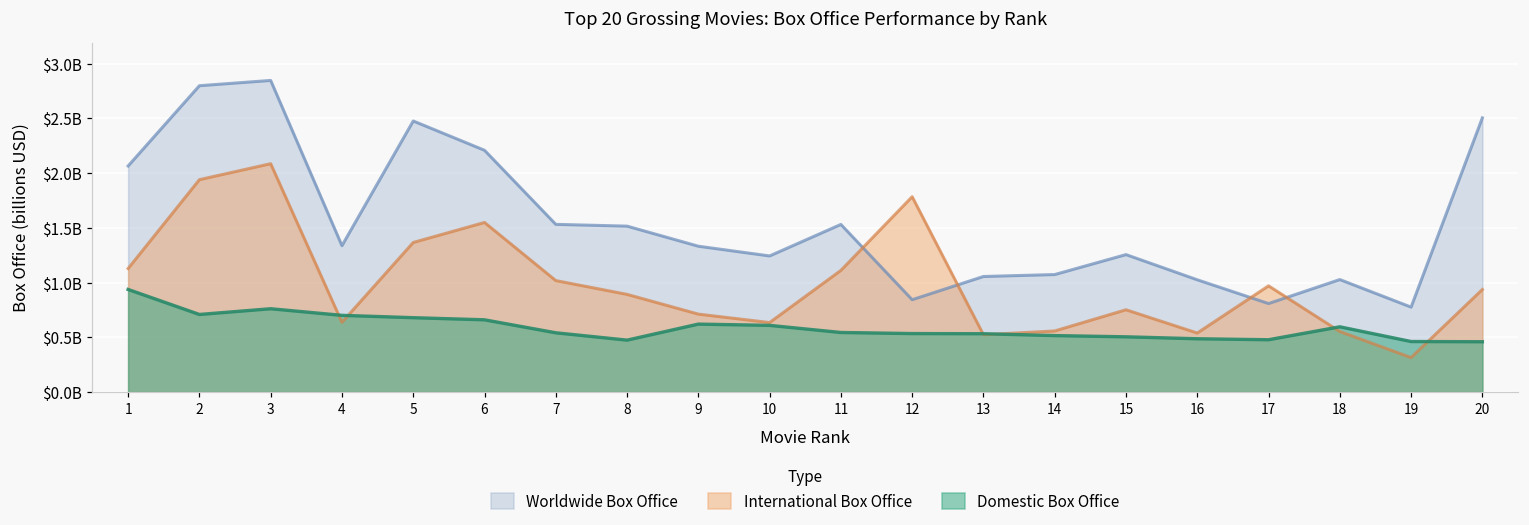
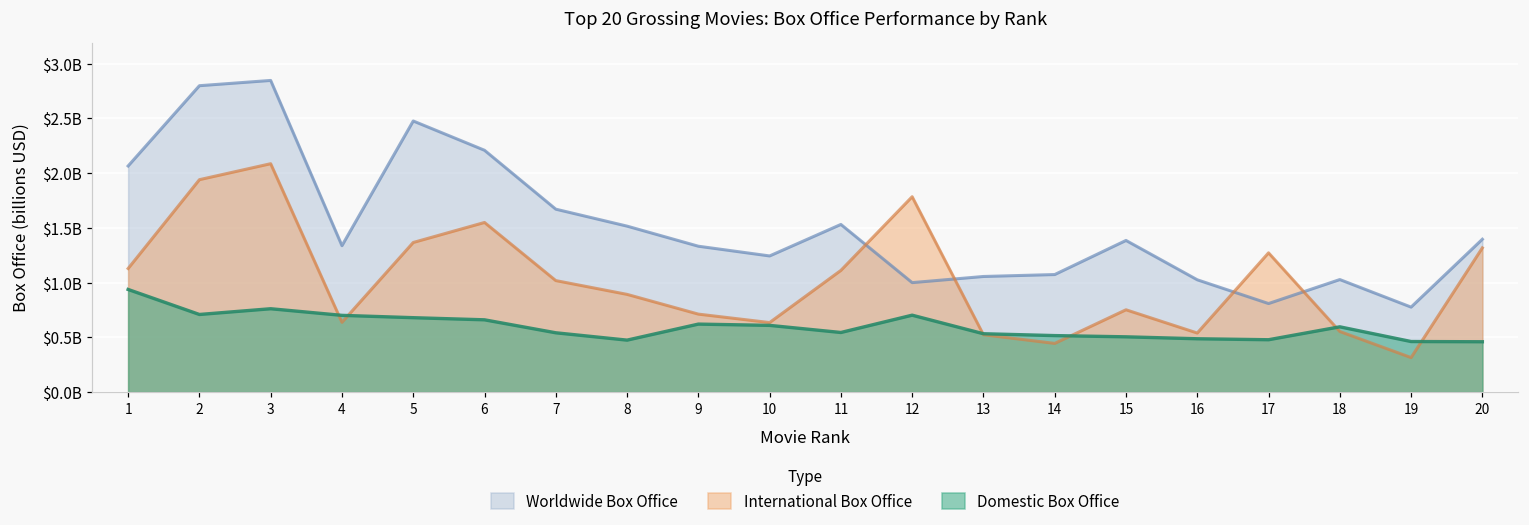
  {
    "Worldwide Box Office": {
      "1": "$2100000000",
      "2": "$2800000000",
      "3": "$2800000000",
      "4": "$1300000000",
      "5": "$2500000000",
      "6": "$2200000000",
-     "7": "$1500000000",
+     "7": "$1700000000",
      "8": "$1500000000",
      "9": "$1300000000",
      "10": "$1200000000",
      "11": "$1500000000",
-     "12": "$800000000",
+     "12": "$1000000000",
      "13": "$1100000000",
      "14": "$1100000000",
-     "15": "$1300000000",
+     "15": "$1400000000",
      "16": "$1000000000",
      "17": "$800000000",
      "18": "$1000000000",
      "19": "$800000000",
-     "20": "$2500000000"
+     "20": "$1400000000"
    },
    "International Box Office": {
      "1": "$1100000000",
      "2": "$1900000000",
      "3": "$2100000000",
      "4": "$600000000",
      "5": "$1400000000",
      "6": "$1500000000",
      "7": "$1000000000",
      "8": "$900000000",
      "9": "$700000000",
      "11": "$1100000000",
      "12": "$1800000000",
-     "14": "$600000000",
+     "14": "$400000000",
      "15": "$800000000",
      "16": "$500000000",
-     "17": "$1000000000",
+     "17": "$1300000000",
      "18": "$600000000",
      "19": "$300000000",
-     "20": "$900000000"
+     "20": "$1300000000"
    },
    "Domestic Box Office": {
      "1": "$900000000",
      "2": "$700000000",
      "3": "$800000000",
      "4": "$700000000",
      "5": "$700000000",
      "6": "$700000000",
      "7": "$500000000",
      "8": "$500000000",
      "9": "$600000000",
      "11": "$500000000",
-     "12": "$500000000",
+     "12": "$700000000",
      "14": "$500000000",
      "15": "$500000000",
      "16": "$500000000",
      "17": "$500000000",
      "18": "$600000000",
      "19": "$500000000",
      "20": "$500000000"
    }
  }
